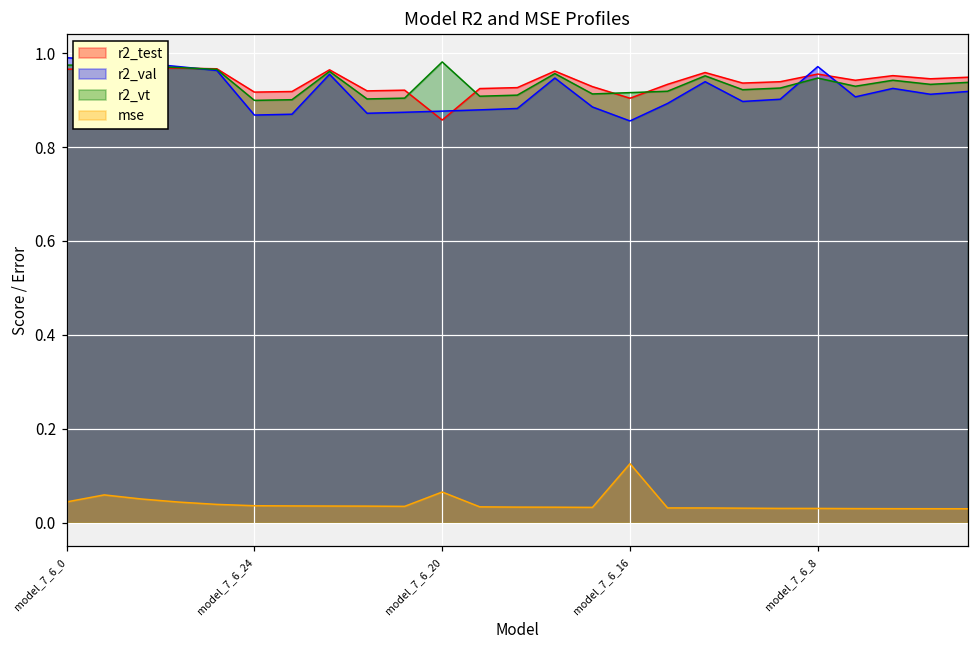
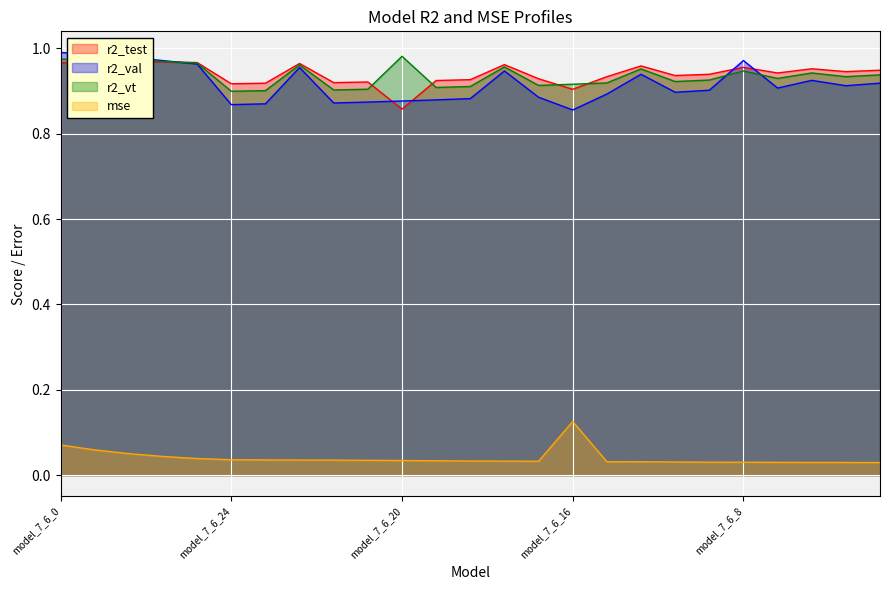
  {
    "r2_test": {
      "model_7_6_0": 0.97,
      "model_7_6_24": 0.92,
      "model_7_6_20": 0.86,
      "model_7_6_16": 0.90,
      "model_7_6_8": 0.96
    },
    "r2_val": {
      "model_7_6_0": 0.99,
      "model_7_6_24": 0.87,
      "model_7_6_20": 0.88,
      "model_7_6_16": 0.86,
      "model_7_6_8": 0.97
    },
    "r2_vt": {
      "model_7_6_0": 0.97,
      "model_7_6_24": 0.90,
      "model_7_6_20": 0.98,
      "model_7_6_16": 0.92,
      "model_7_6_8": 0.95
    },
    "mse": {
-     "model_7_6_0": 0.04,
+     "model_7_6_0": 0.07,
      "model_7_6_24": 0.04,
-     "model_7_6_20": 0.07,
+     "model_7_6_20": 0.03,
      "model_7_6_16": 0.13,
      "model_7_6_8": 0.03
    }
  }
